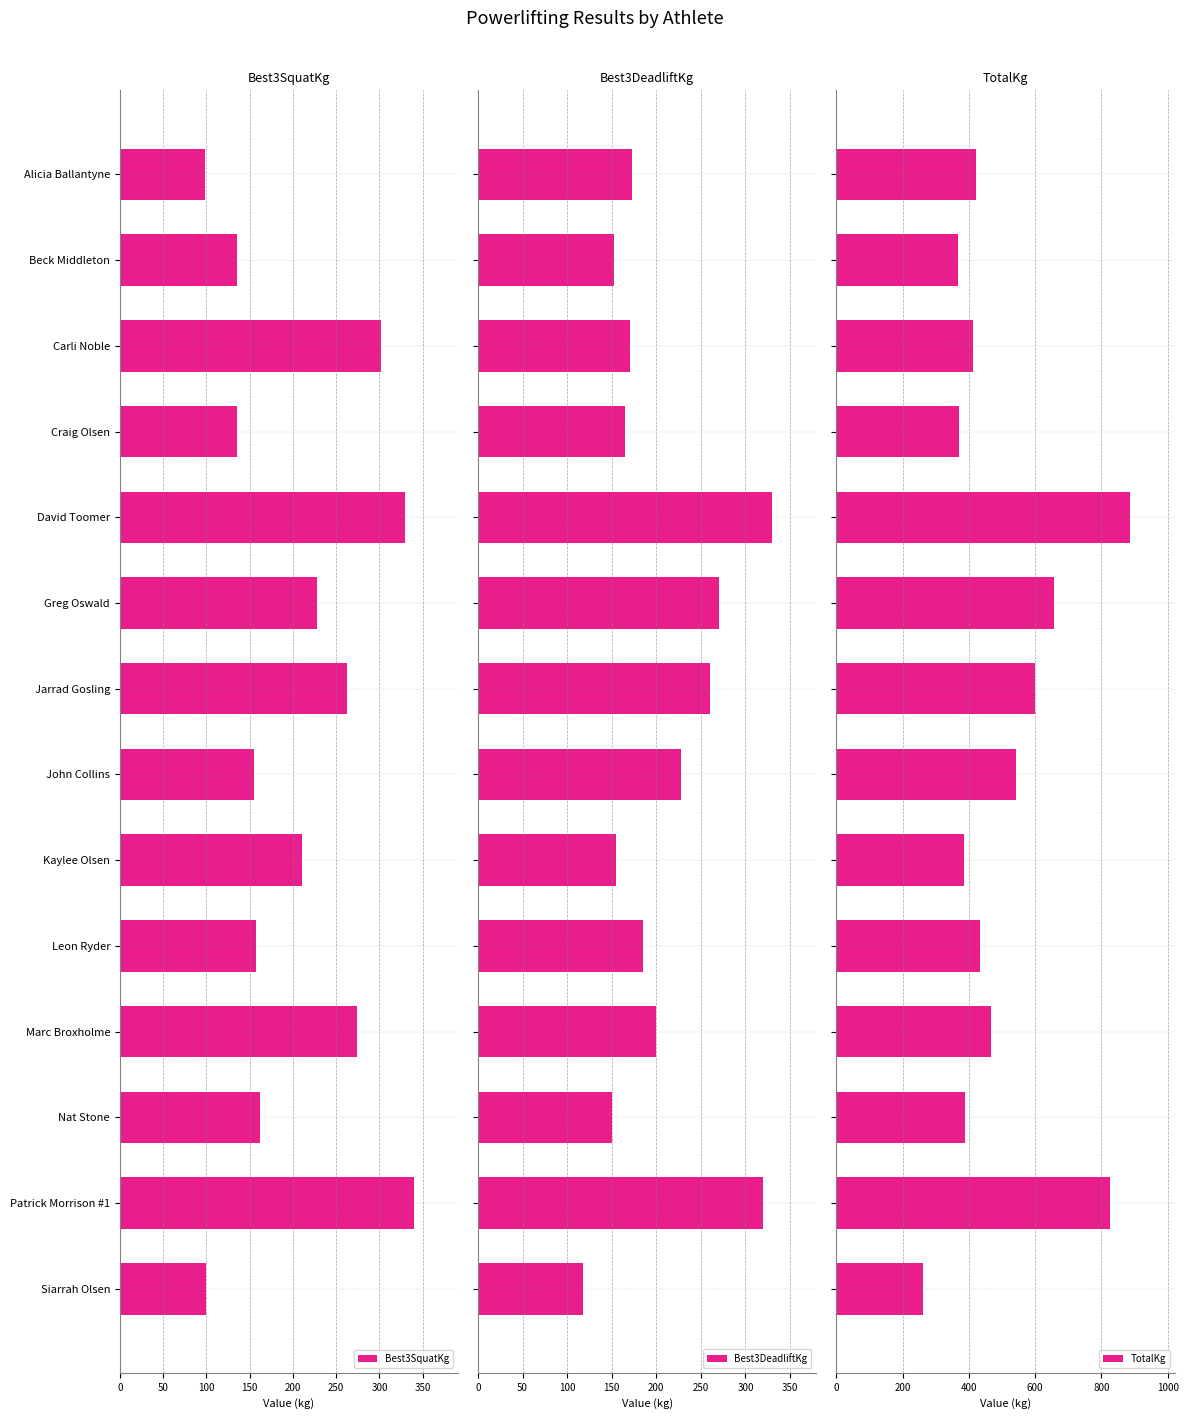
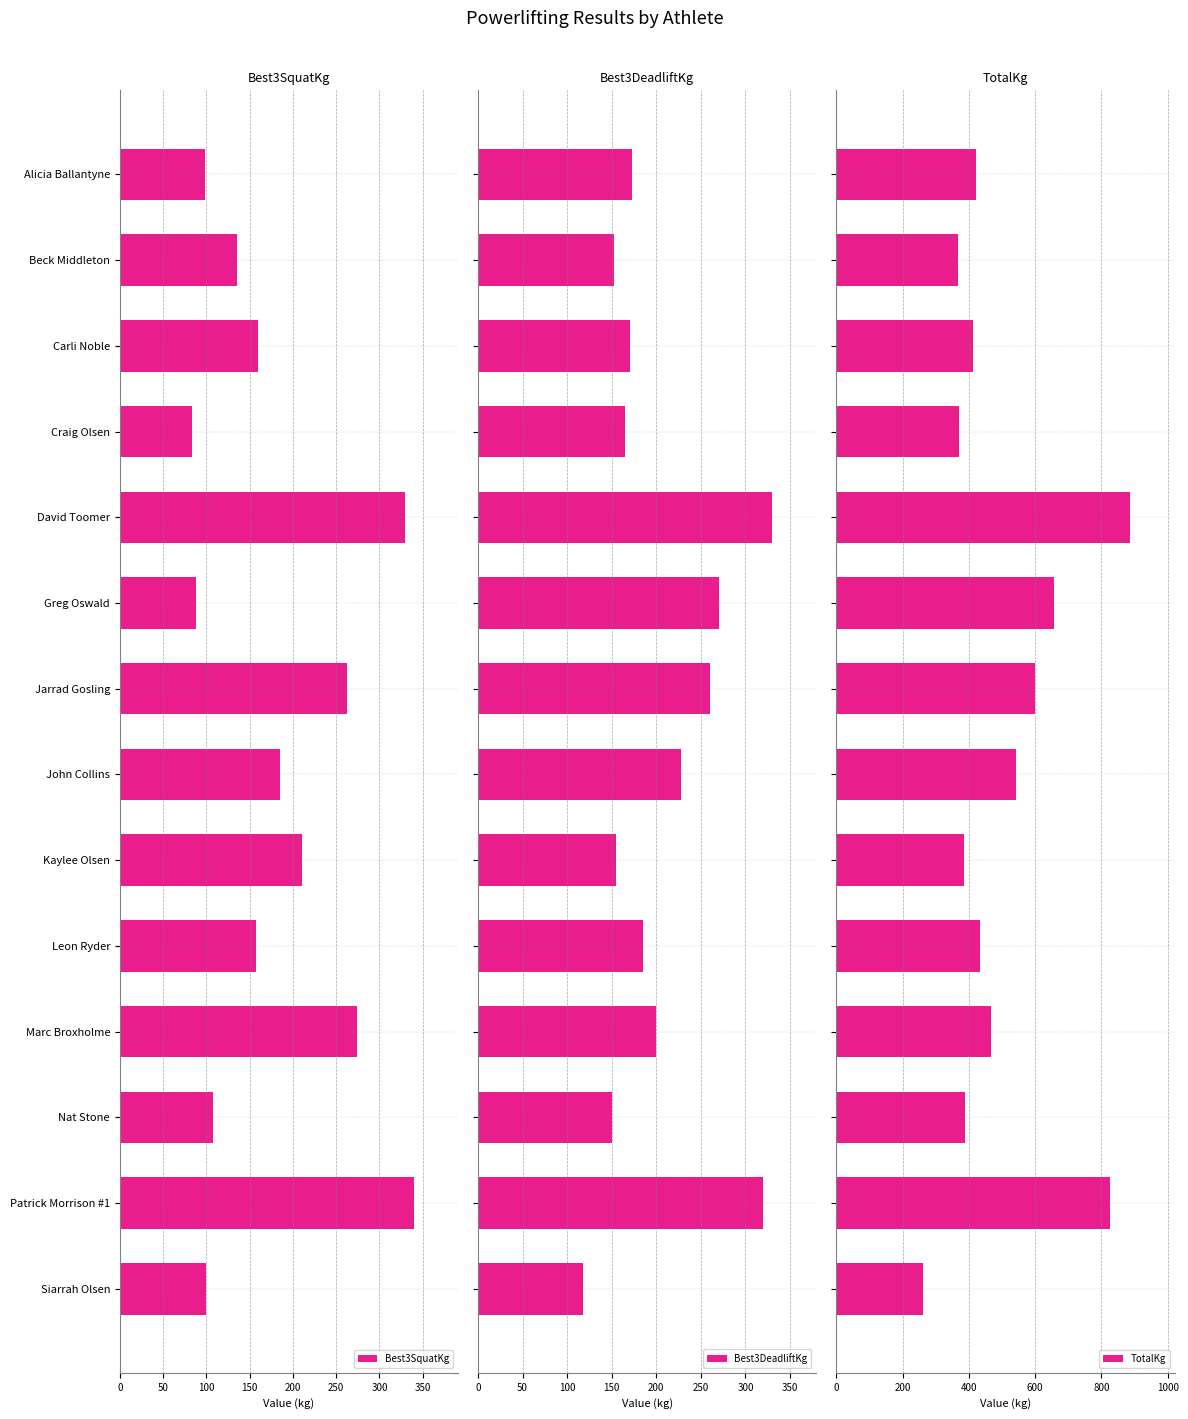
  {
    "Best3SquatKg": {
      "Alicia Ballantyne": 100,
      "Beck Middleton": 140,
-     "Carli Noble": 300,
-     "Craig Olsen": 140,
+     "Carli Noble": 160,
+     "Craig Olsen": 80,
      "David Toomer": 330,
-     "Greg Oswald": 230,
+     "Greg Oswald": 90,
      "Jarrad Gosling": 260,
-     "John Collins": 160,
+     "John Collins": 190,
      "Kaylee Olsen": 210,
      "Leon Ryder": 160,
      "Marc Broxholme": 270,
-     "Nat Stone": 160,
+     "Nat Stone": 110,
      "Patrick Morrison #1": 340,
      "Siarrah Olsen": 100
    }
  }
